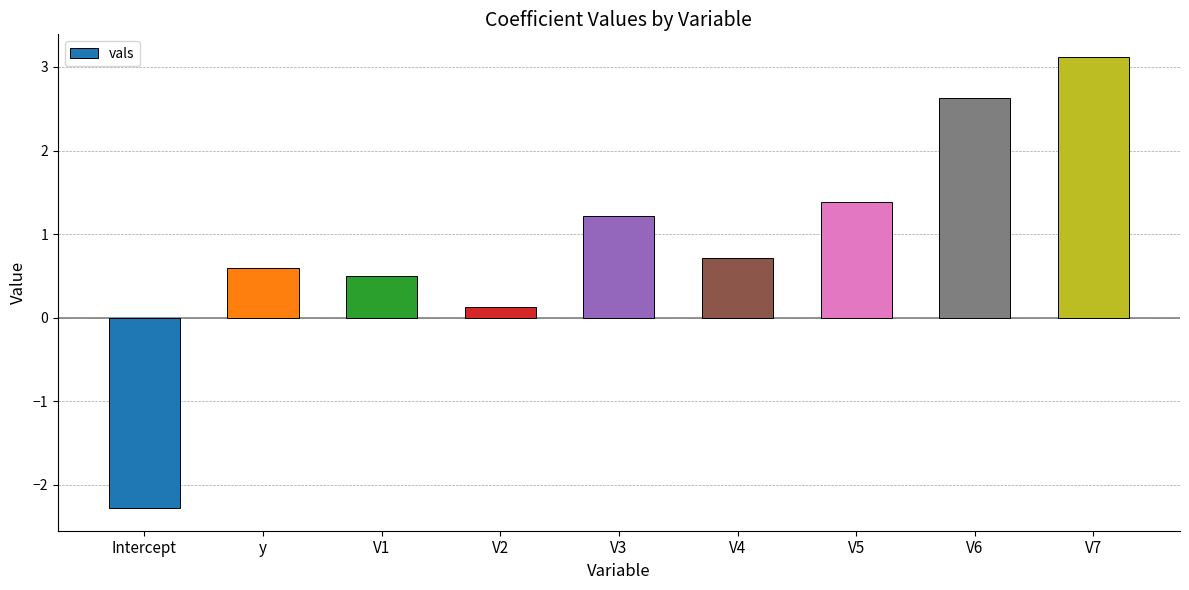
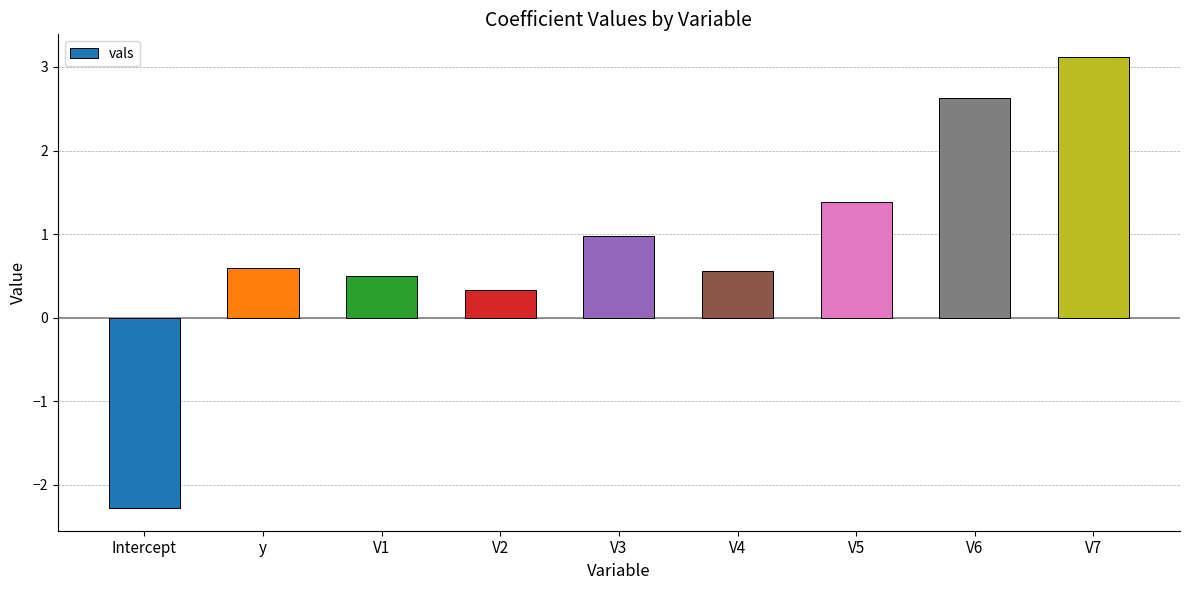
  {
    "Intercept": -2.3,
    "y": 0.6,
    "V1": 0.5,
-   "V2": 0.1,
-   "V3": 1.2,
-   "V4": 0.7,
+   "V2": 0.3,
+   "V3": 1.0,
+   "V4": 0.6,
    "V5": 1.4,
    "V6": 2.6,
    "V7": 3.1
  }
